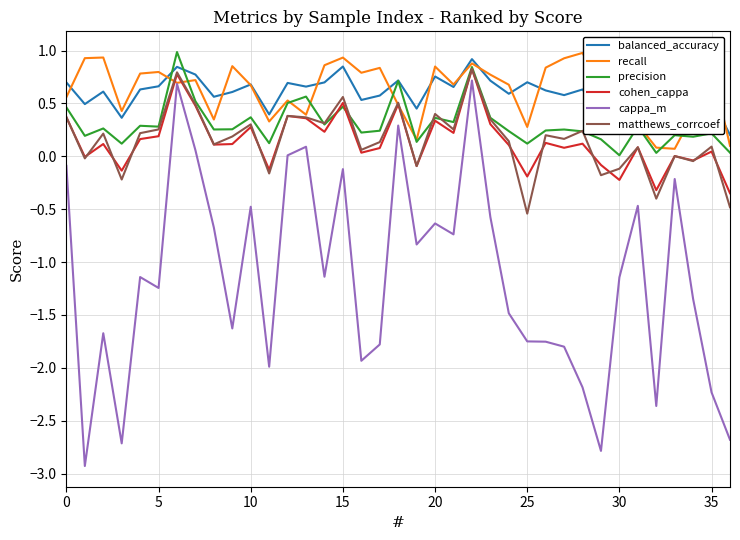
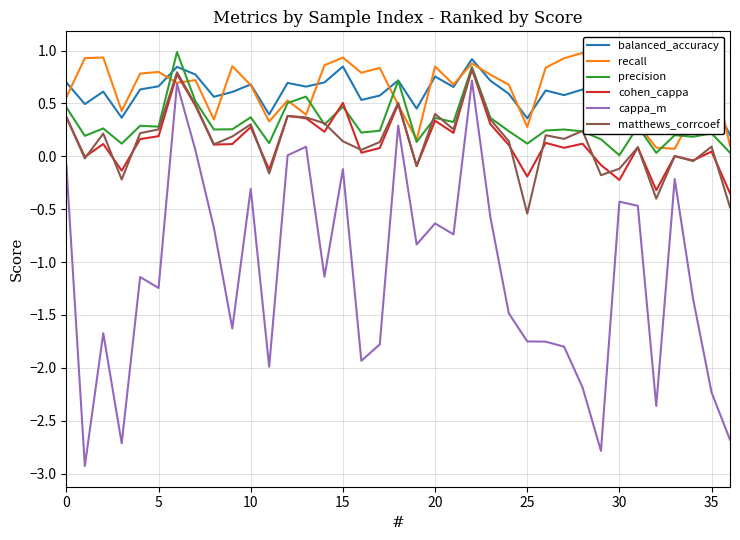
  {
    "balanced_accuracy": {
      "0": 0.70,
      "5": 0.66,
      "15": 0.85,
      "20": 0.76,
-     "25": 0.70
+     "25": 0.36
    },
    "recall": {
      "0": 0.56,
      "5": 0.80,
      "15": 0.93,
      "20": 0.85,
      "25": 0.28
    },
    "precision": {
      "0": 0.46,
      "5": 0.28,
      "10": 0.37,
      "15": 0.47,
      "20": 0.36,
      "25": 0.12,
      "30": 0.01
    },
    "cohen_cappa": {
      "5": 0.19,
      "10": 0.28,
      "15": 0.51,
      "20": 0.34,
      "25": -0.19,
      "30": -0.22,
      "35": 0.05
    },
    "cappa_m": {
      "0": -0.09,
      "5": -1.24,
-     "10": -0.48,
+     "10": -0.31,
      "15": -0.12,
      "20": -0.63,
      "25": -1.75,
-     "30": -1.14,
+     "30": -0.43,
      "35": -2.23
    },
    "matthews_corrcoef": {
      "5": 0.25,
      "10": 0.30,
-     "15": 0.56,
+     "15": 0.14,
      "20": 0.40,
      "25": -0.54,
      "30": -0.12,
      "35": 0.09
    }
  }
